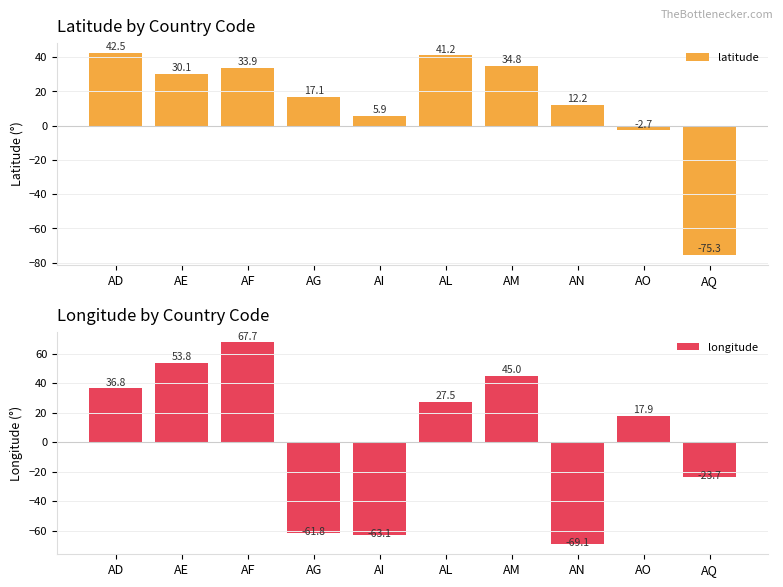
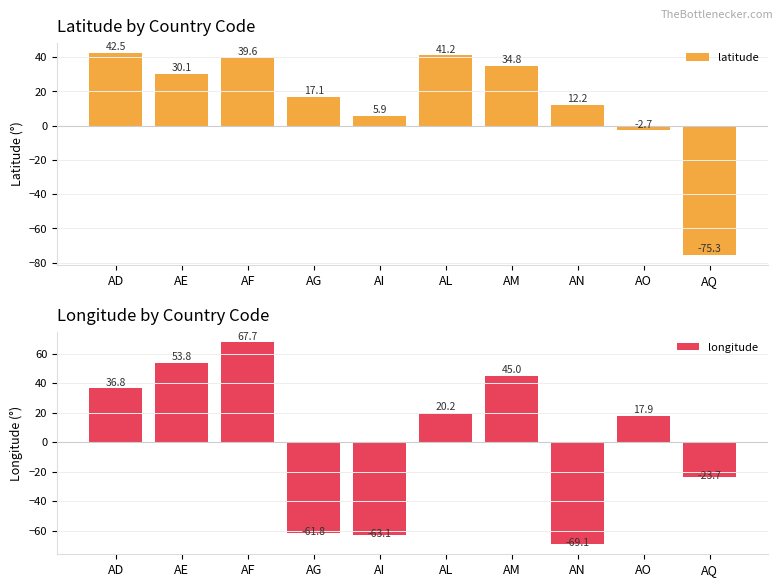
  {
    "Latitude by Country Code": {
      "AD": 42.5,
      "AE": 30.1,
-     "AF": 33.9,
+     "AF": 39.6,
      "AG": 17.1,
      "AI": 5.9,
      "AL": 41.2,
      "AM": 34.8,
      "AN": 12.2,
      "AO": -2.7,
      "AQ": -75.3
    },
    "Longitude by Country Code": {
      "AD": 36.8,
      "AE": 53.8,
      "AF": 67.7,
      "AG": -61.8,
      "AI": -63.1,
-     "AL": 27.5,
+     "AL": 20.2,
      "AM": 45.0,
      "AN": -69.1,
      "AO": 17.9,
      "AQ": -23.7
    }
  }
